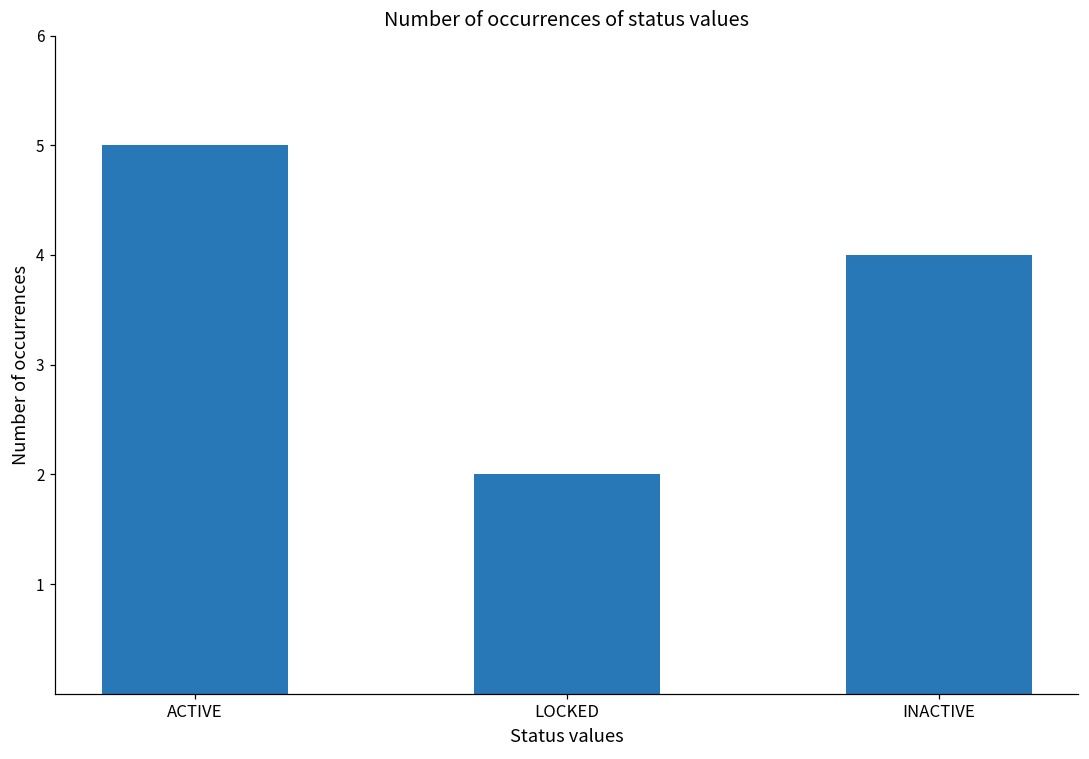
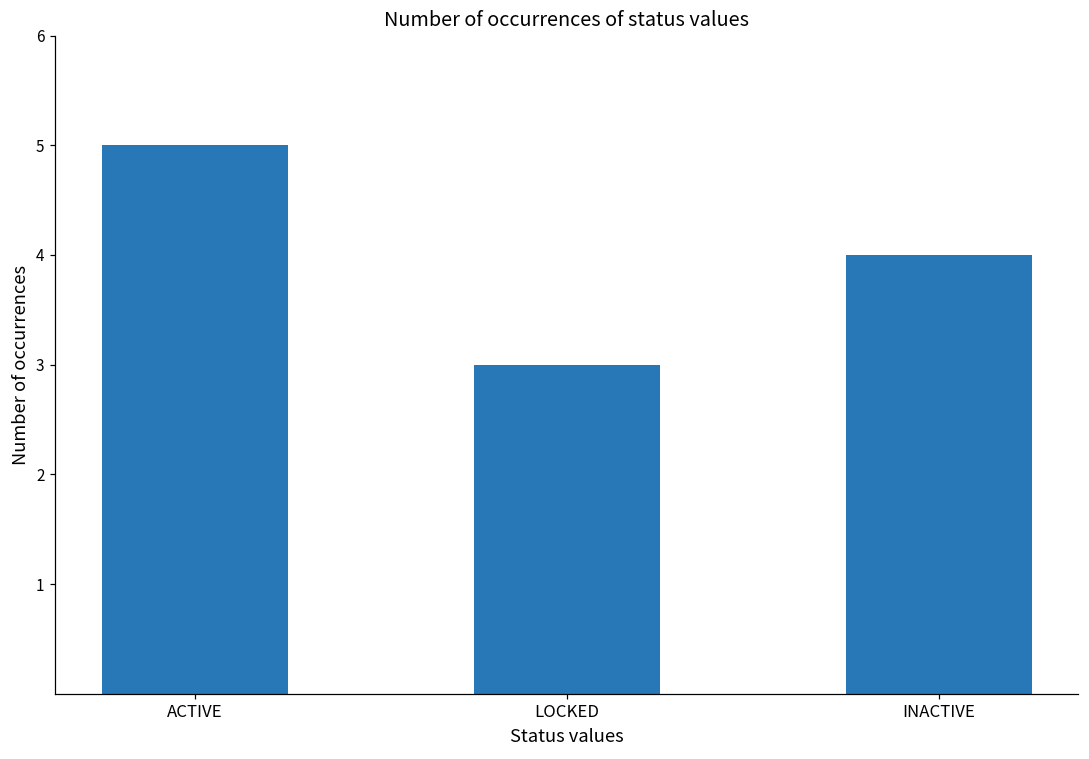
  {
    "ACTIVE": 5,
-   "LOCKED": 2,
+   "LOCKED": 3,
    "INACTIVE": 4
  }
